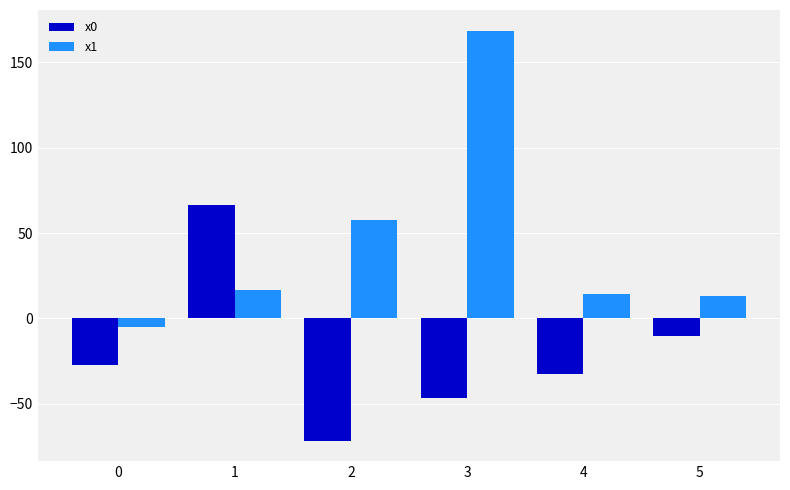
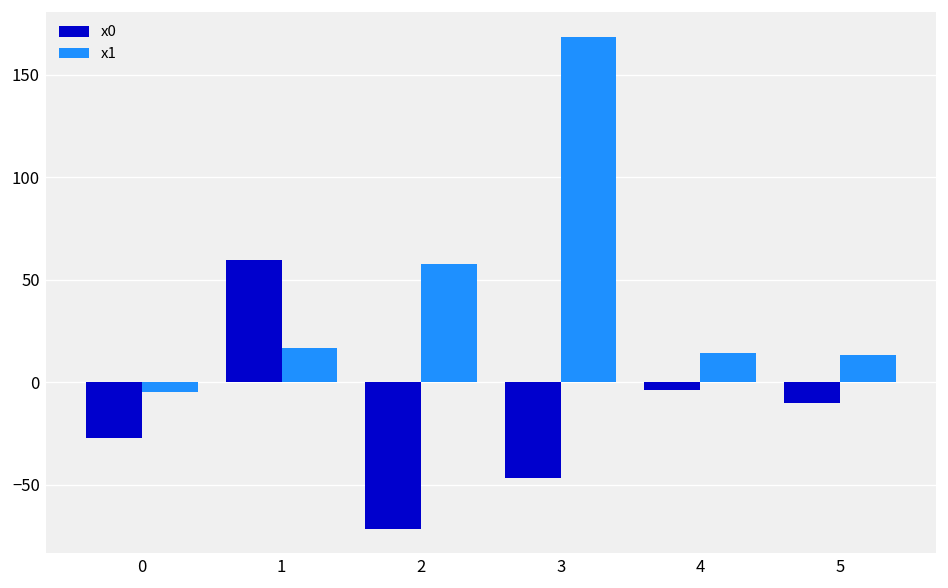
  {
    "x0": {
      "0": -27,
-     "1": 66,
+     "1": 60,
      "2": -72,
      "3": -47,
-     "4": -32,
+     "4": -4,
      "5": -10
    },
    "x1": {
      "0": -5,
      "1": 17,
      "2": 58,
      "3": 169,
      "4": 14,
      "5": 13
    }
  }
